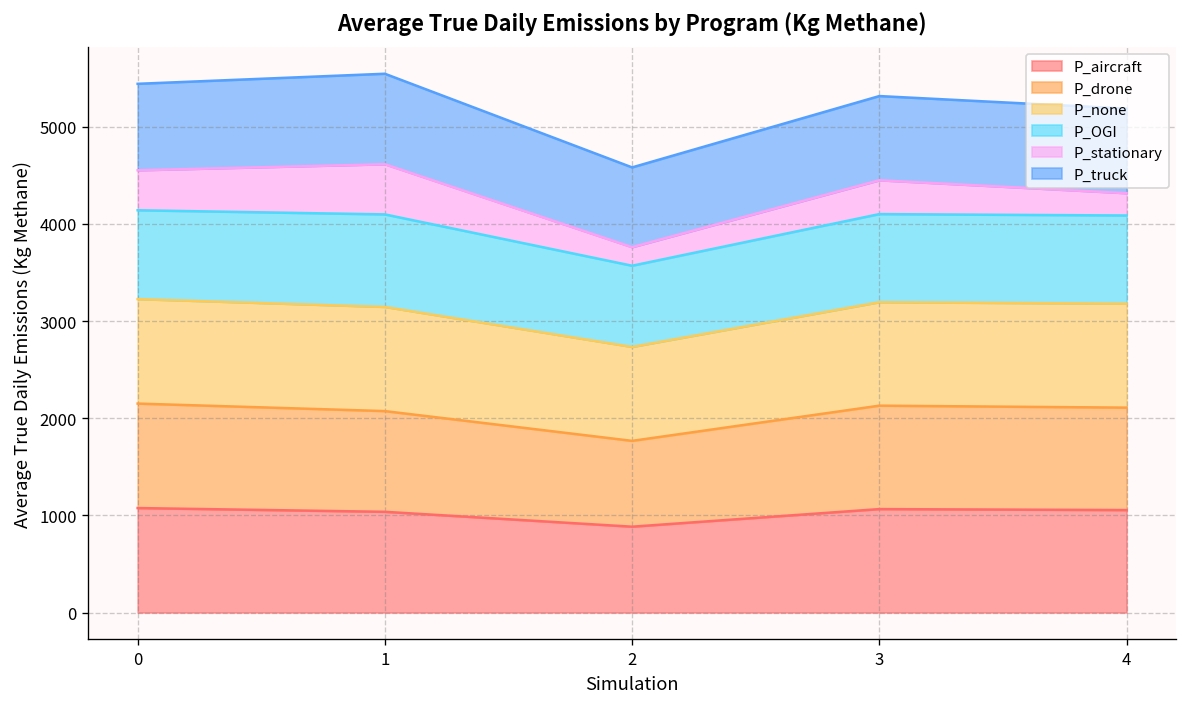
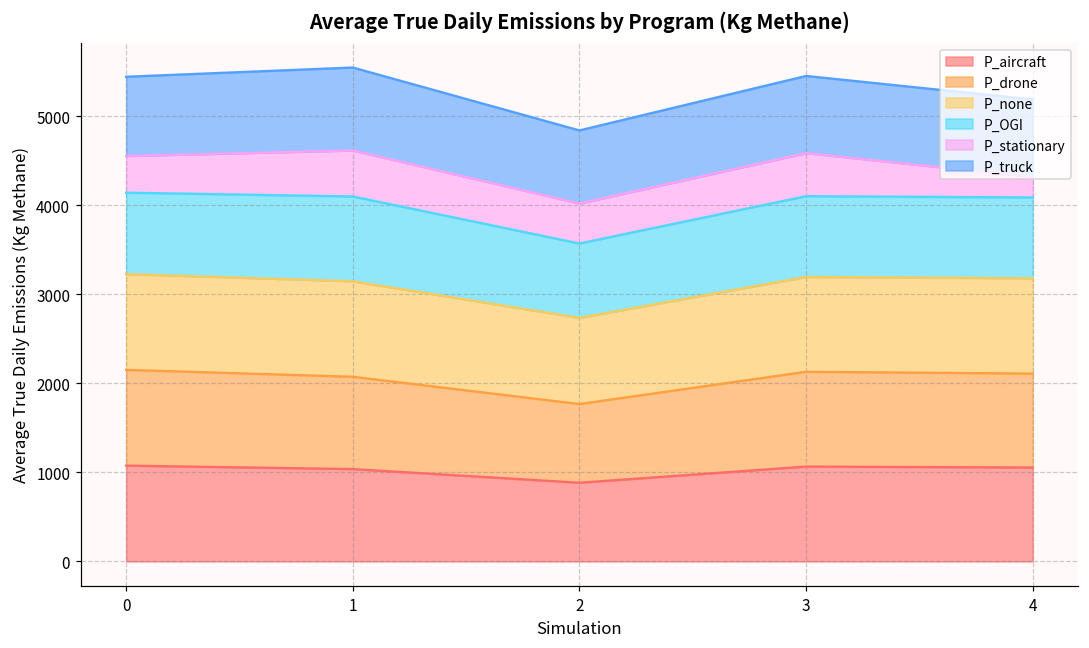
  {
    "P_stationary": {
      "0": 400,
      "1": 500,
-     "2": 200,
-     "3": 300
+     "2": 400,
+     "3": 500
    }
  }
